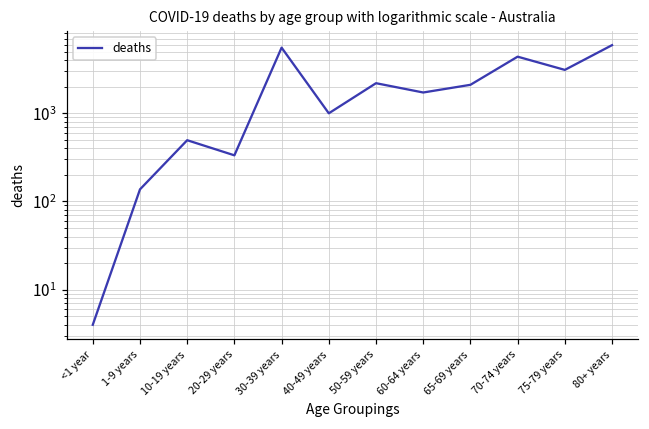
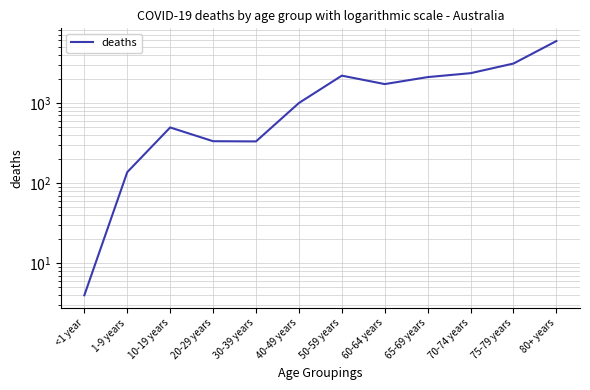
  {
    "<1 year": 4,
    "1-9 years": 140,
    "10-19 years": 500,
    "20-29 years": 330,
-   "30-39 years": 6000,
+   "30-39 years": 330,
    "40-49 years": 1000,
    "50-59 years": 2200,
    "60-64 years": 1700,
    "65-69 years": 2100,
-   "70-74 years": 4000,
+   "70-74 years": 2300,
    "75-79 years": 3100,
    "80+ years": 6000
  }
